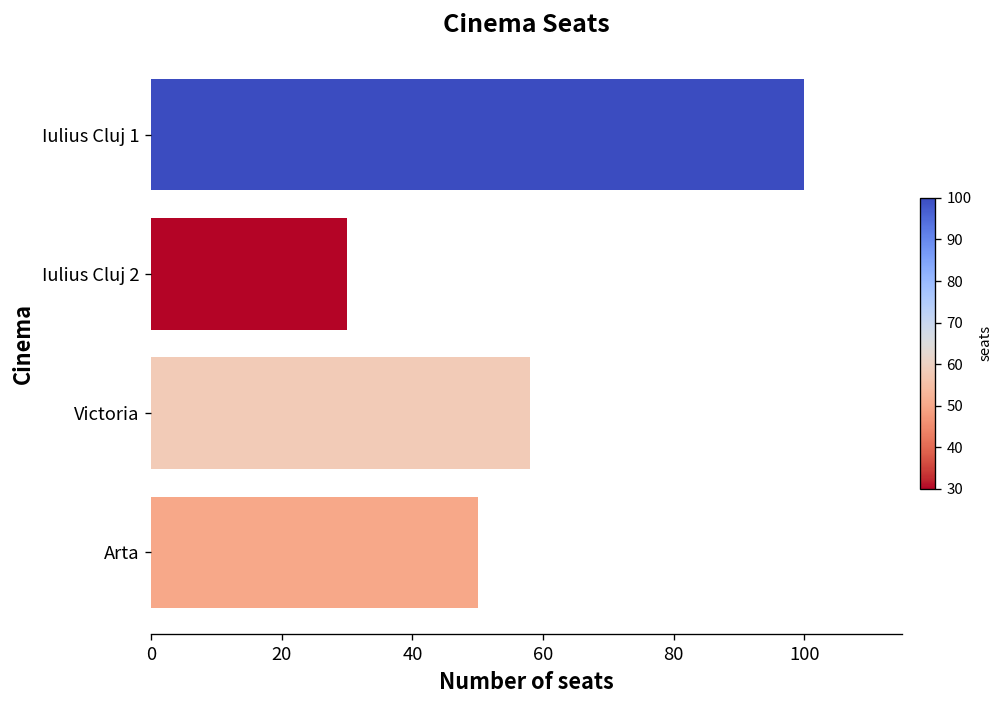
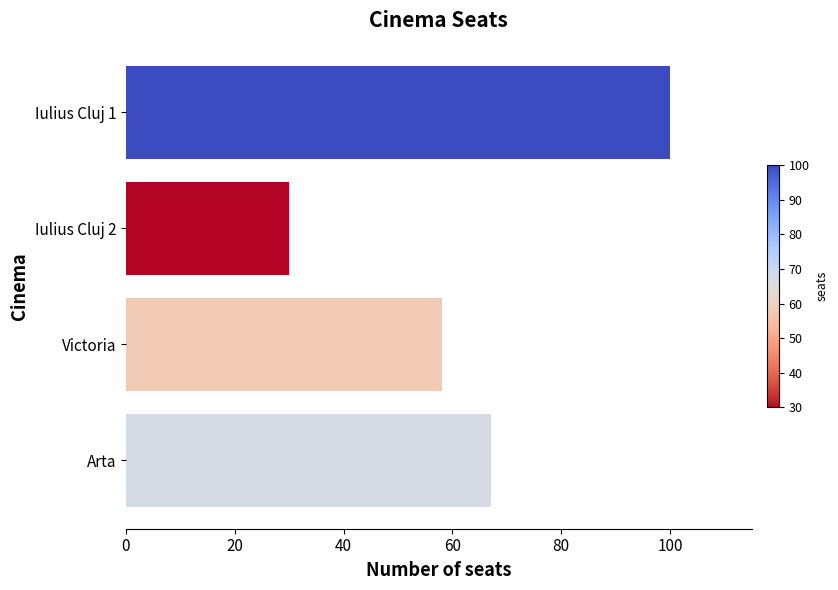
  {
    "Iulius Cluj 1": 100,
    "Iulius Cluj 2": 30,
    "Victoria": 58,
-   "Arta": 50
+   "Arta": 67
  }
